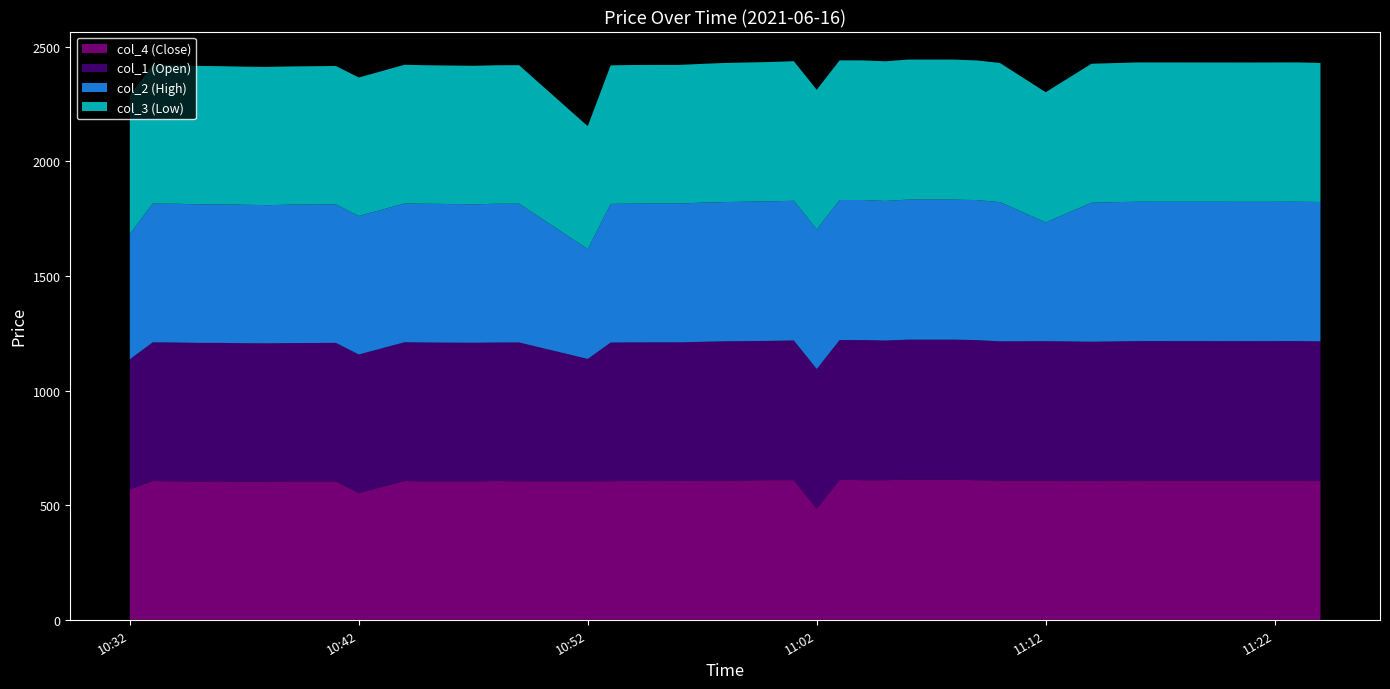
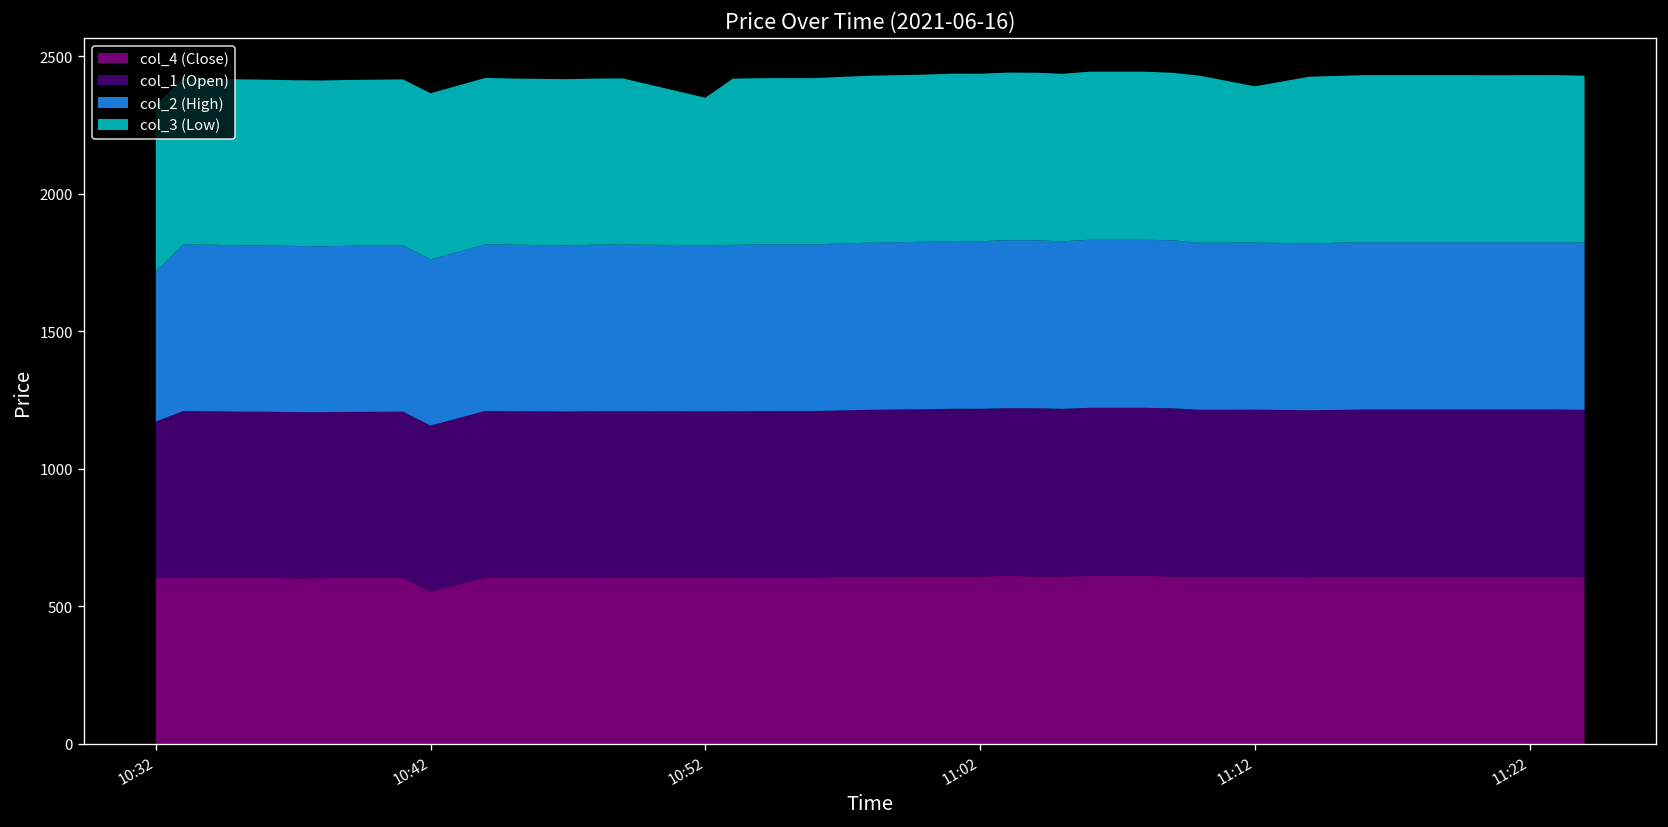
  {
    "col_4 (Close)": {
-     "10:32": 570,
+     "10:32": 610,
      "10:42": 550,
      "10:52": 600,
-     "11:02": 480,
+     "11:02": 610,
      "11:12": 610
    },
    "col_1 (Open)": {
      "10:32": 570,
      "10:42": 600,
-     "10:52": 530,
+     "10:52": 600,
      "11:02": 610,
      "11:12": 610
    },
    "col_2 (High)": {
      "10:32": 550,
      "10:42": 600,
-     "10:52": 480,
+     "10:52": 600,
      "11:02": 610,
-     "11:12": 520
+     "11:12": 610
    },
    "col_3 (Low)": {
      "10:42": 600,
      "10:52": 540,
      "11:02": 610,
      "11:12": 570
    }
  }
